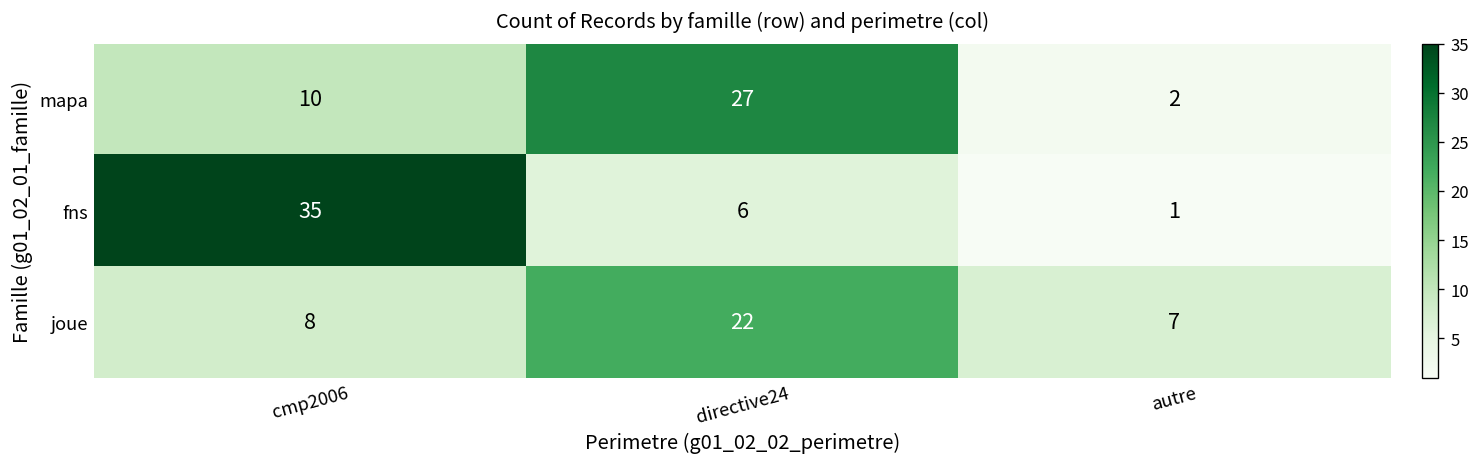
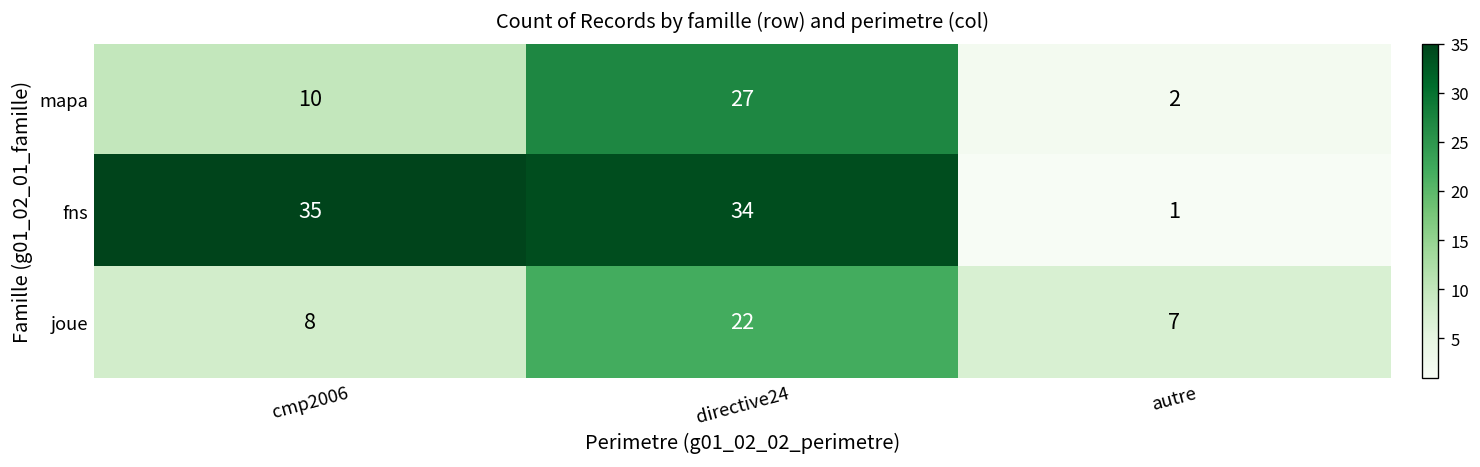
  {
    "mapa": {
      "cmp2006": 10,
      "directive24": 27,
      "autre": 2
    },
    "fns": {
      "cmp2006": 35,
-     "directive24": 6,
+     "directive24": 34,
      "autre": 1
    },
    "joue": {
      "cmp2006": 8,
      "directive24": 22,
      "autre": 7
    }
  }
